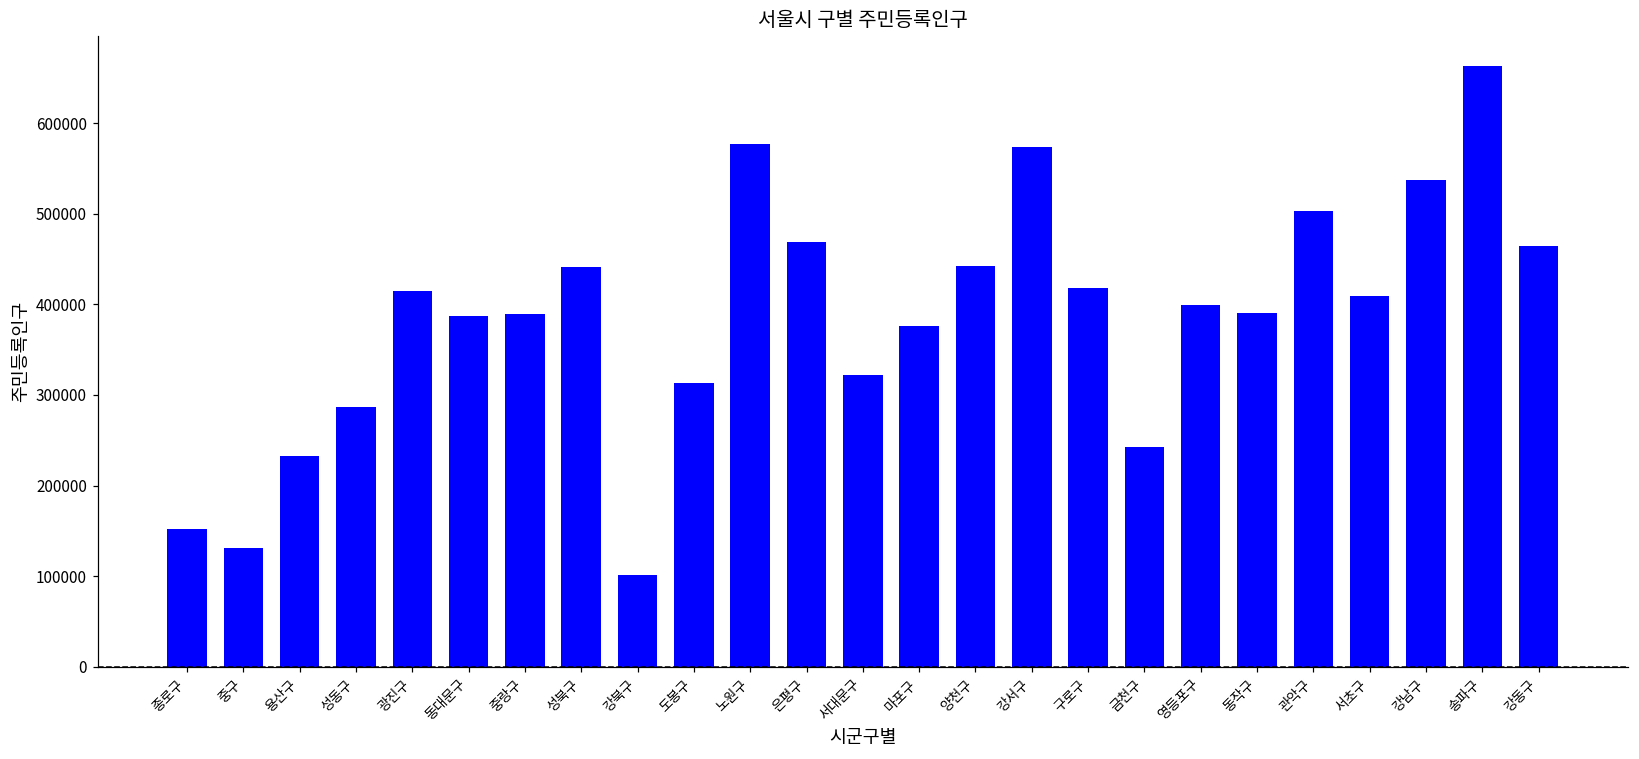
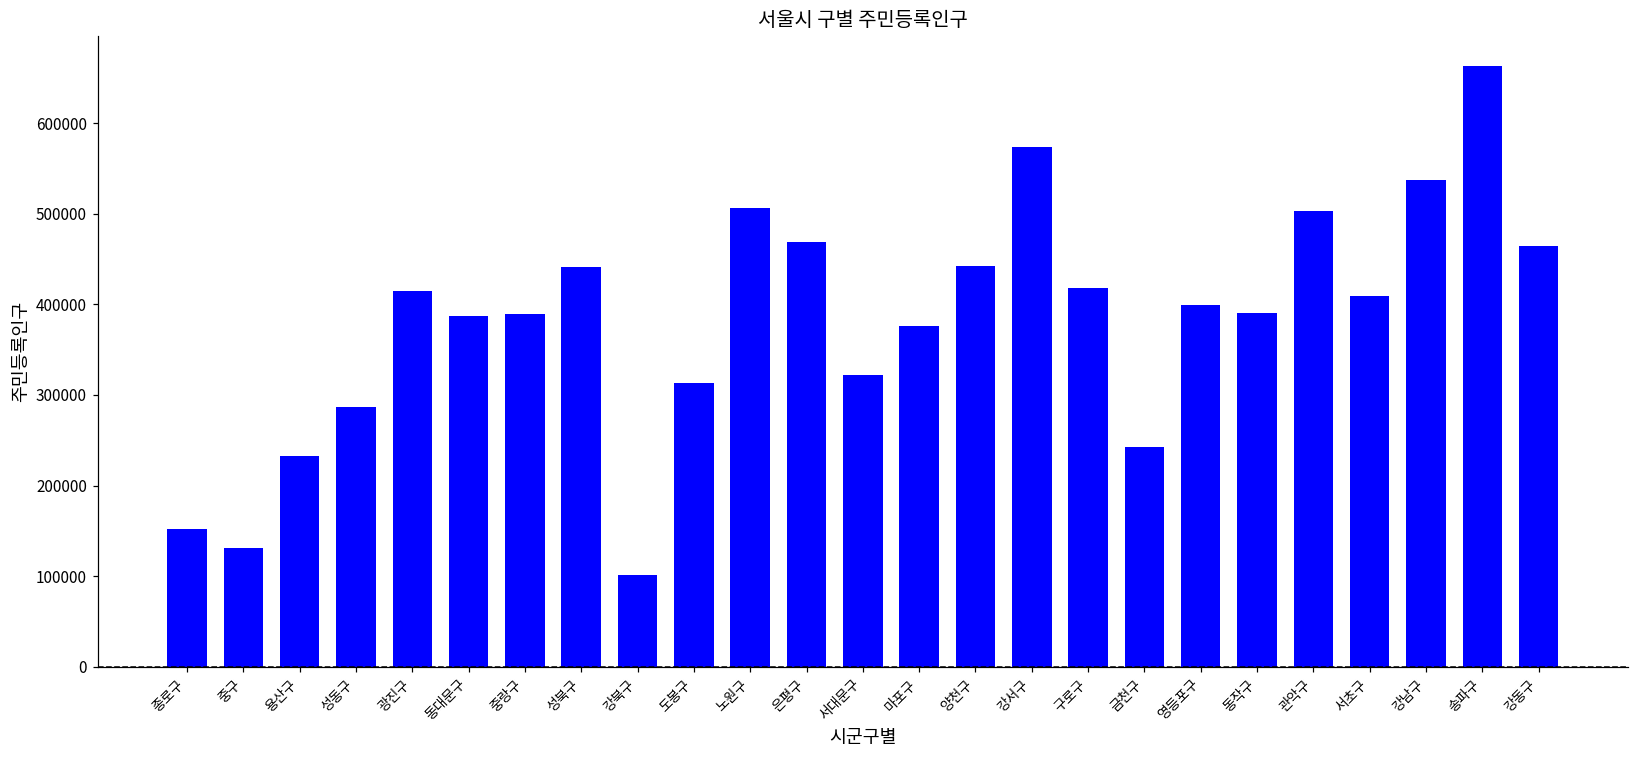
  {
    "종로구": 150000,
    "중구": 130000,
    "용산구": 230000,
    "성동구": 290000,
    "광진구": 420000,
    "동대문구": 390000,
    "중랑구": 390000,
    "성북구": 440000,
    "강북구": 100000,
    "도봉구": 310000,
-   "노원구": 580000,
+   "노원구": 510000,
    "은평구": 470000,
    "서대문구": 320000,
    "마포구": 380000,
    "양천구": 440000,
    "강서구": 570000,
    "구로구": 420000,
    "금천구": 240000,
    "영등포구": 400000,
    "동작구": 390000,
    "관악구": 500000,
    "서초구": 410000,
    "강남구": 540000,
    "송파구": 660000,
    "강동구": 460000
  }
